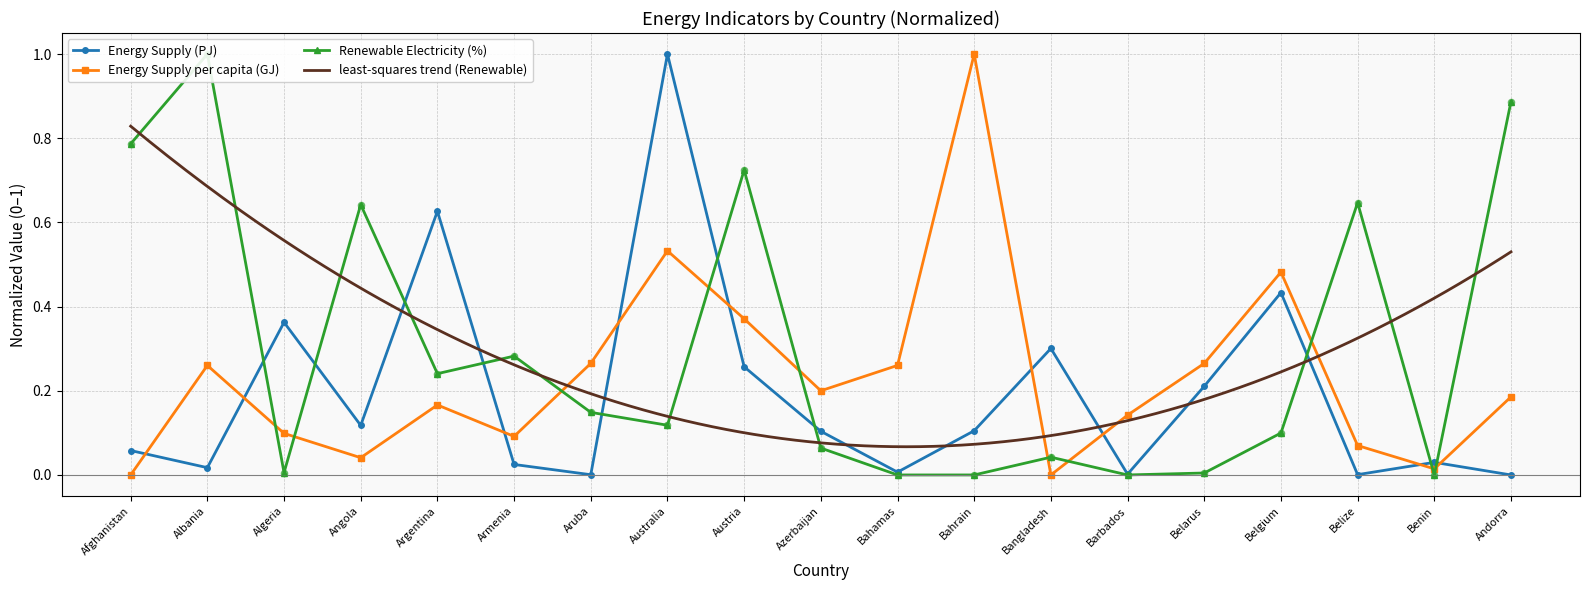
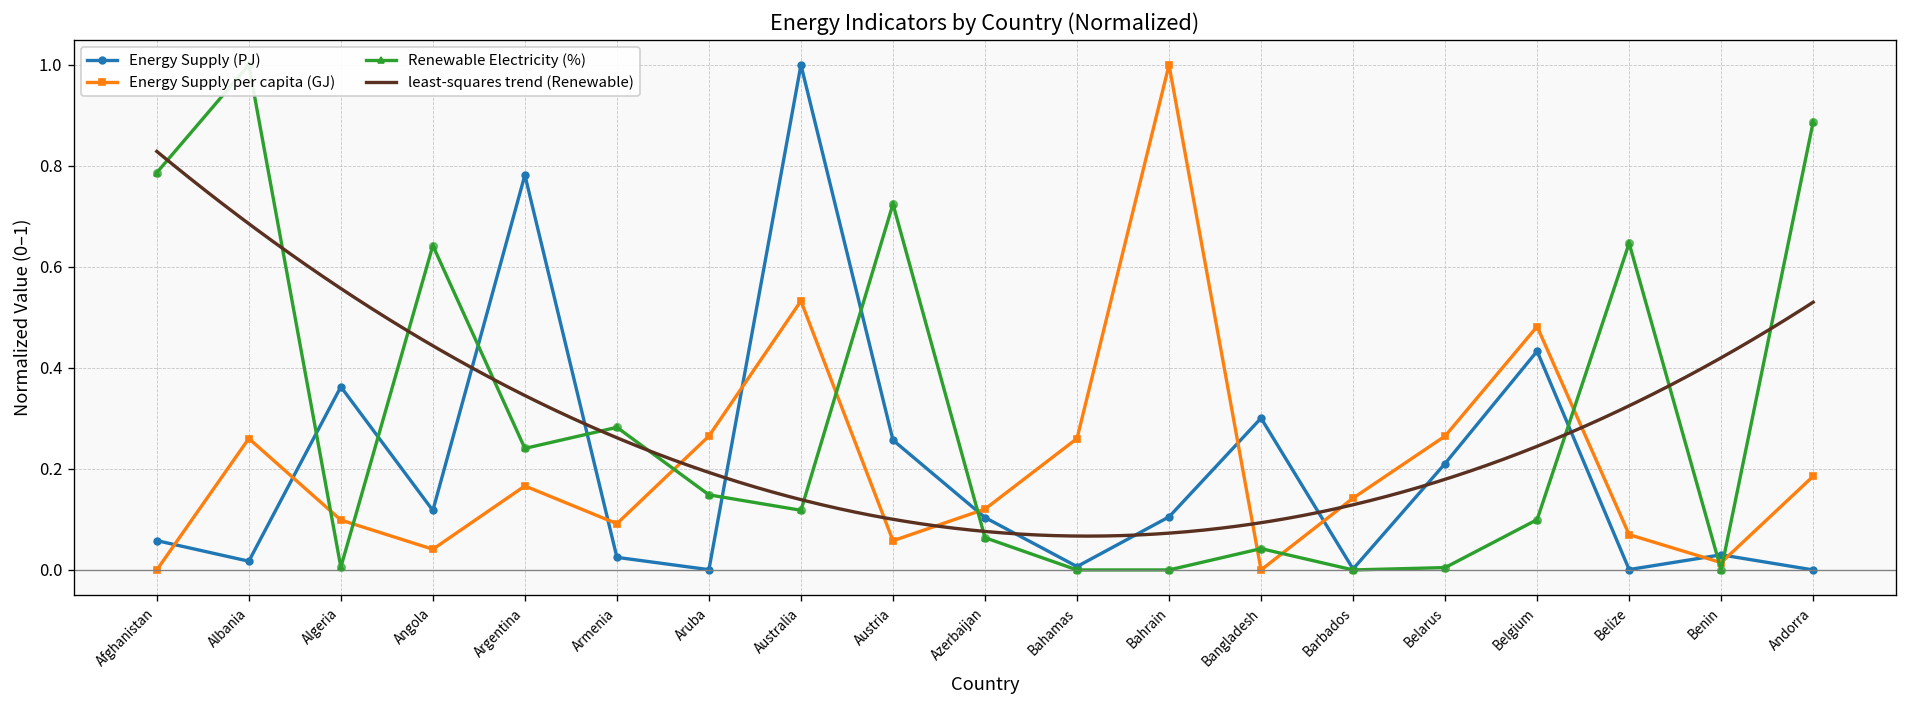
  {
    "Energy Supply (PJ)": {
      "Afghanistan": 0.06,
      "Albania": 0.02,
      "Algeria": 0.36,
      "Angola": 0.12,
-     "Argentina": 0.63,
+     "Argentina": 0.78,
      "Armenia": 0.02,
      "Aruba": 0.00,
      "Australia": 1.00,
      "Austria": 0.26,
      "Azerbaijan": 0.10,
      "Bahamas": 0.01,
      "Bahrain": 0.11,
      "Bangladesh": 0.30,
      "Belarus": 0.21,
      "Belgium": 0.43,
      "Belize": 0.00,
      "Benin": 0.03,
      "Andorra": 0.00
    },
    "Energy Supply per capita (GJ)": {
      "Afghanistan": 0.00,
      "Albania": 0.26,
      "Algeria": 0.10,
      "Angola": 0.04,
      "Argentina": 0.17,
      "Armenia": 0.09,
      "Aruba": 0.27,
      "Australia": 0.53,
-     "Austria": 0.37,
-     "Azerbaijan": 0.20,
+     "Austria": 0.06,
+     "Azerbaijan": 0.12,
      "Bahamas": 0.26,
      "Bahrain": 1.00,
      "Bangladesh": 0.00,
      "Barbados": 0.14,
      "Belarus": 0.27,
      "Belgium": 0.48,
      "Belize": 0.07,
      "Benin": 0.01,
      "Andorra": 0.19
    },
    "Renewable Electricity (%)": {
      "Afghanistan": 0.79,
      "Algeria": 0.01,
      "Angola": 0.64,
      "Argentina": 0.24,
      "Armenia": 0.28,
      "Aruba": 0.15,
      "Australia": 0.12,
      "Austria": 0.72,
      "Azerbaijan": 0.06,
      "Bahamas": 0.00,
      "Bahrain": 0.00,
      "Bangladesh": 0.04,
      "Belarus": 0.00,
      "Belgium": 0.10,
      "Belize": 0.65,
      "Benin": 0.00,
      "Andorra": 0.89
    },
    "least-squares trend (Renewable)": {
      "Afghanistan": 0.83,
      "Andorra": 0.53
    }
  }
